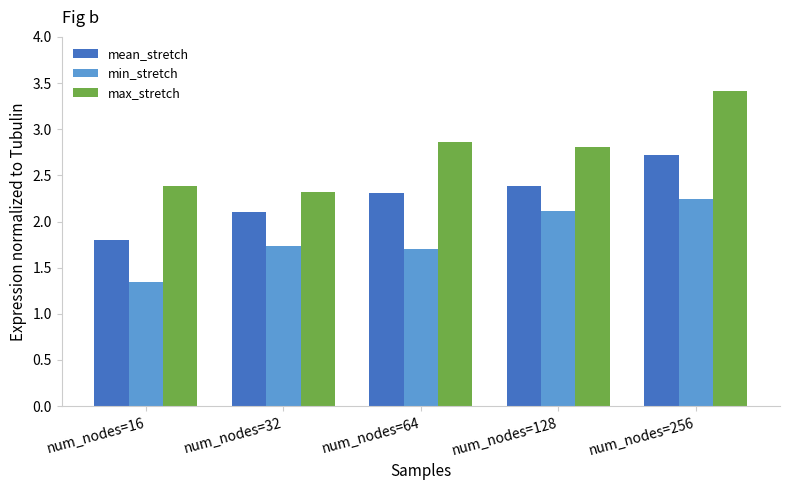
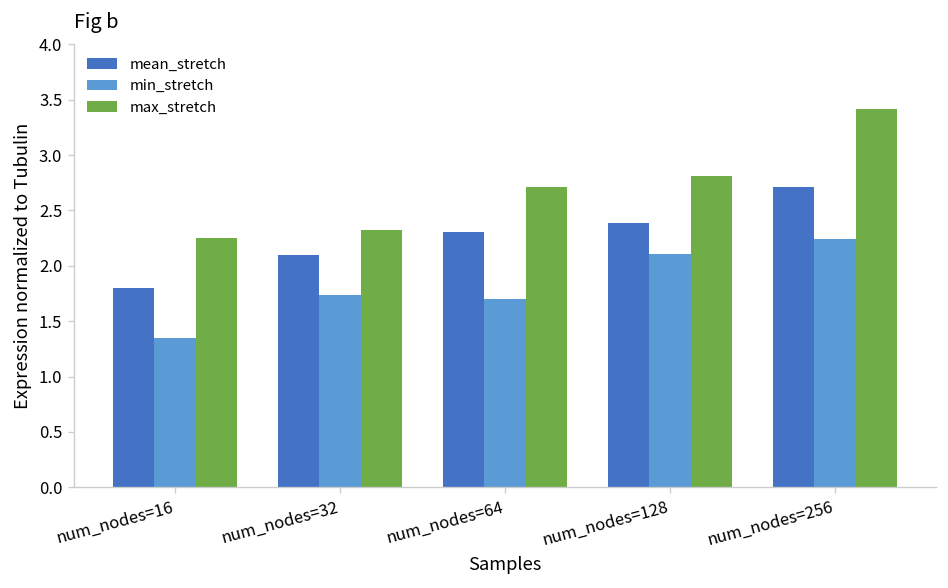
  {
    "max_stretch": {
-     "num_nodes=16": 2.4,
+     "num_nodes=16": 2.3,
      "num_nodes=32": 2.3,
-     "num_nodes=64": 2.9,
+     "num_nodes=64": 2.7,
      "num_nodes=128": 2.8,
      "num_nodes=256": 3.4
    }
  }
